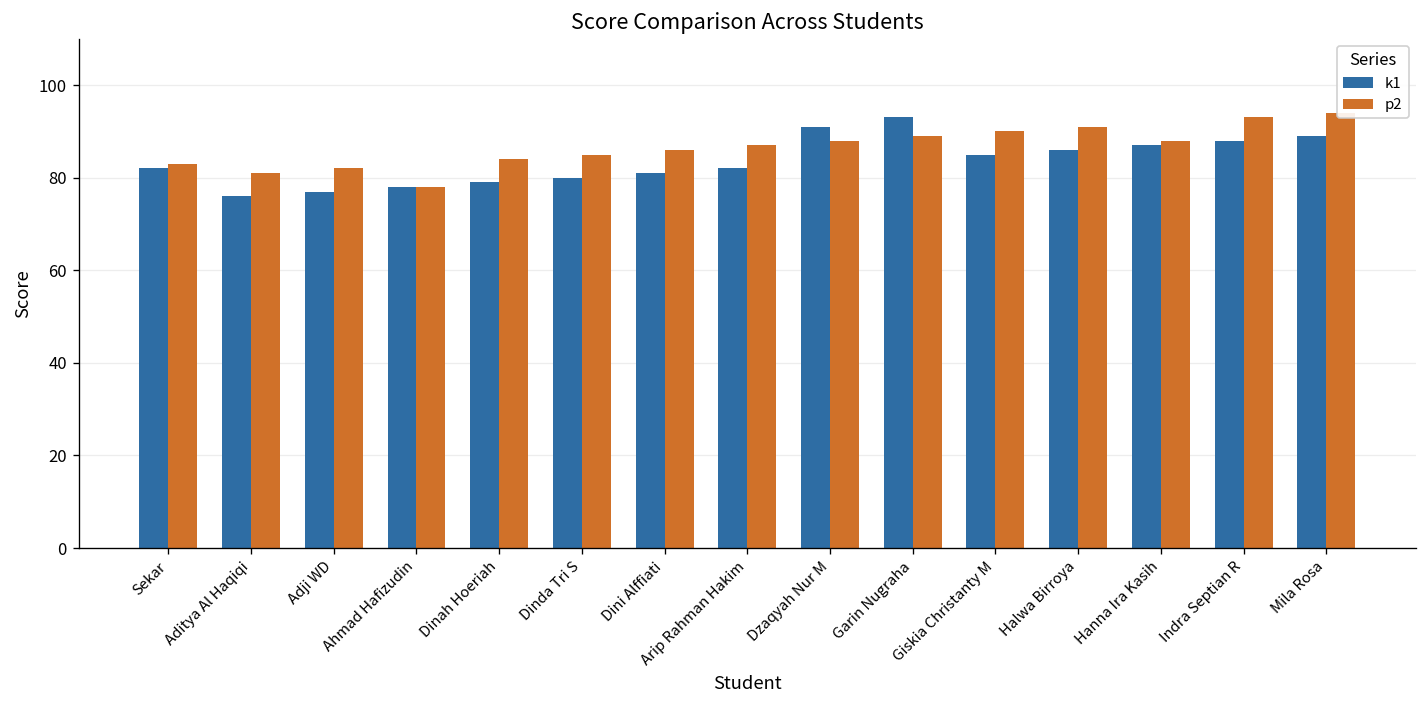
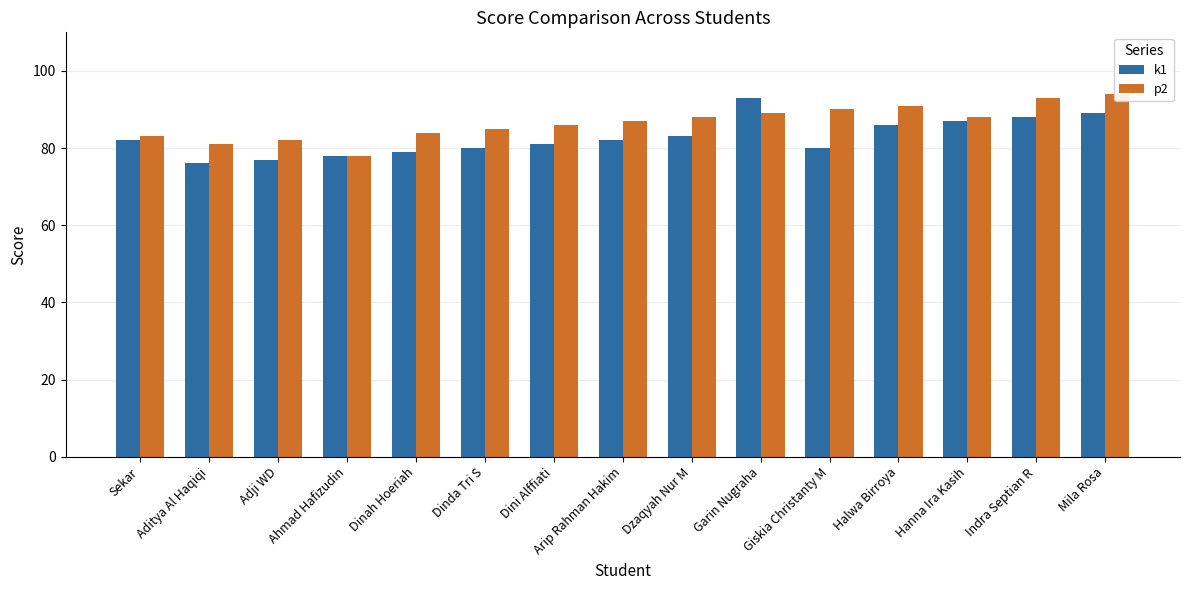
  {
    "k1": {
      "Sekar": 82,
      "Aditya Al Haqiqi": 76,
      "Adji WD": 77,
      "Ahmad Hafizudin": 78,
      "Dinah Hoeriah": 79,
      "Dinda Tri S": 80,
      "Dini Alffiati": 81,
      "Arip Rahman Hakim": 82,
-     "Dzaqyah Nur M": 91,
+     "Dzaqyah Nur M": 83,
      "Garin Nugraha": 93,
-     "Giskia Christanty M": 85,
+     "Giskia Christanty M": 80,
      "Halwa Birroya": 86,
      "Hanna Ira Kasih": 87,
      "Indra Septian R": 88,
      "Mila Rosa": 89
    },
    "p2": {
      "Sekar": 83,
      "Aditya Al Haqiqi": 81,
      "Adji WD": 82,
      "Ahmad Hafizudin": 78,
      "Dinah Hoeriah": 84,
      "Dinda Tri S": 85,
      "Dini Alffiati": 86,
      "Arip Rahman Hakim": 87,
      "Dzaqyah Nur M": 88,
      "Garin Nugraha": 89,
      "Giskia Christanty M": 90,
      "Halwa Birroya": 91,
      "Hanna Ira Kasih": 88,
      "Indra Septian R": 93
    }
  }
